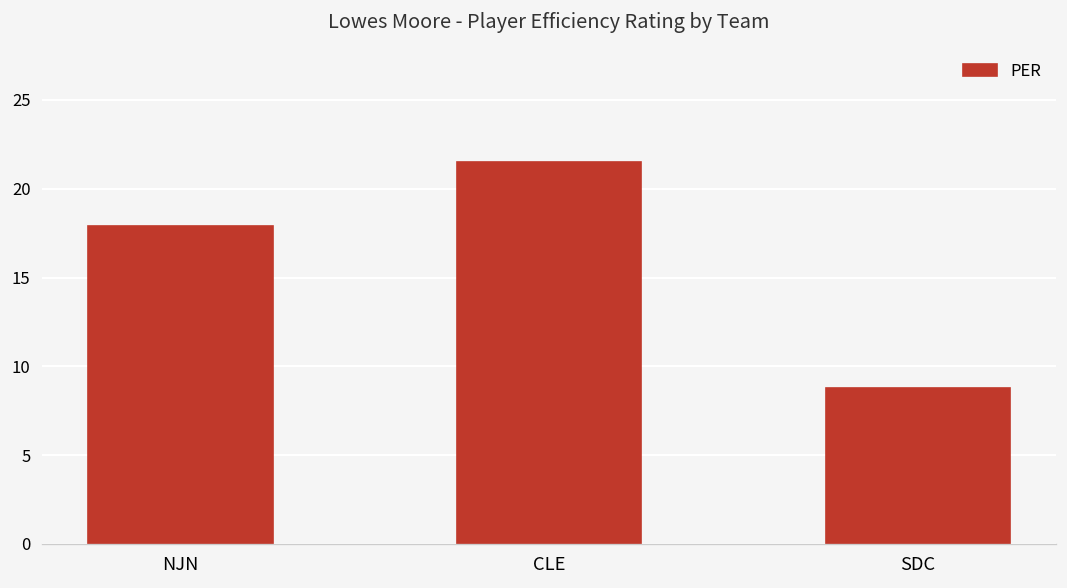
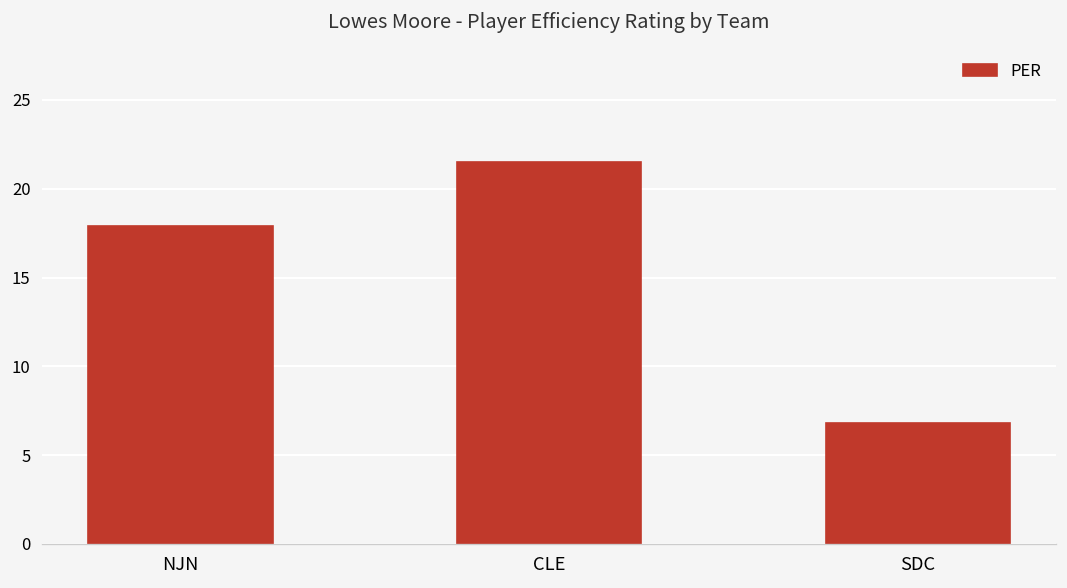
  {
    "NJN": 17.9,
    "CLE": 21.5,
-   "SDC": 8.8
+   "SDC": 6.8
  }
